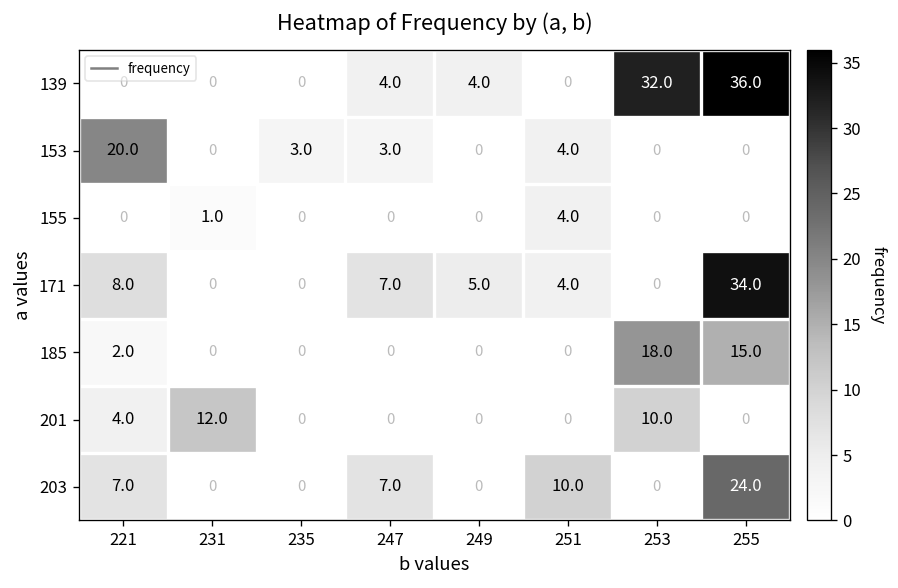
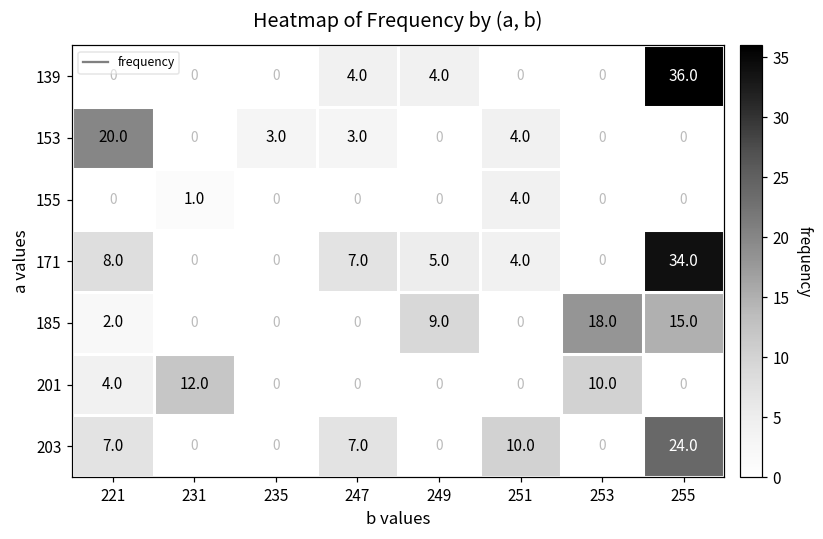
  {
    "139": {
      "231": 0,
      "235": 0,
      "247": 4.0,
      "249": 4.0,
      "251": 0,
-     "253": 32.0,
+     "253": 0,
      "255": 36.0
    },
    "153": {
      "221": 20.0,
      "231": 0,
      "235": 3.0,
      "247": 3.0,
      "249": 0,
      "251": 4.0,
      "253": 0,
      "255": 0
    },
    "155": {
      "221": 0,
      "231": 1.0,
      "235": 0,
      "247": 0,
      "249": 0,
      "251": 4.0,
      "253": 0,
      "255": 0
    },
    "171": {
      "221": 8.0,
      "231": 0,
      "235": 0,
      "247": 7.0,
      "249": 5.0,
      "251": 4.0,
      "253": 0,
      "255": 34.0
    },
    "185": {
      "221": 2.0,
      "231": 0,
      "235": 0,
      "247": 0,
-     "249": 0,
+     "249": 9.0,
      "251": 0,
      "253": 18.0,
      "255": 15.0
    },
    "201": {
      "221": 4.0,
      "231": 12.0,
      "235": 0,
      "247": 0,
      "249": 0,
      "251": 0,
      "253": 10.0,
      "255": 0
    },
    "203": {
      "221": 7.0,
      "231": 0,
      "235": 0,
      "247": 7.0,
      "249": 0,
      "251": 10.0,
      "253": 0,
      "255": 24.0
    }
  }
